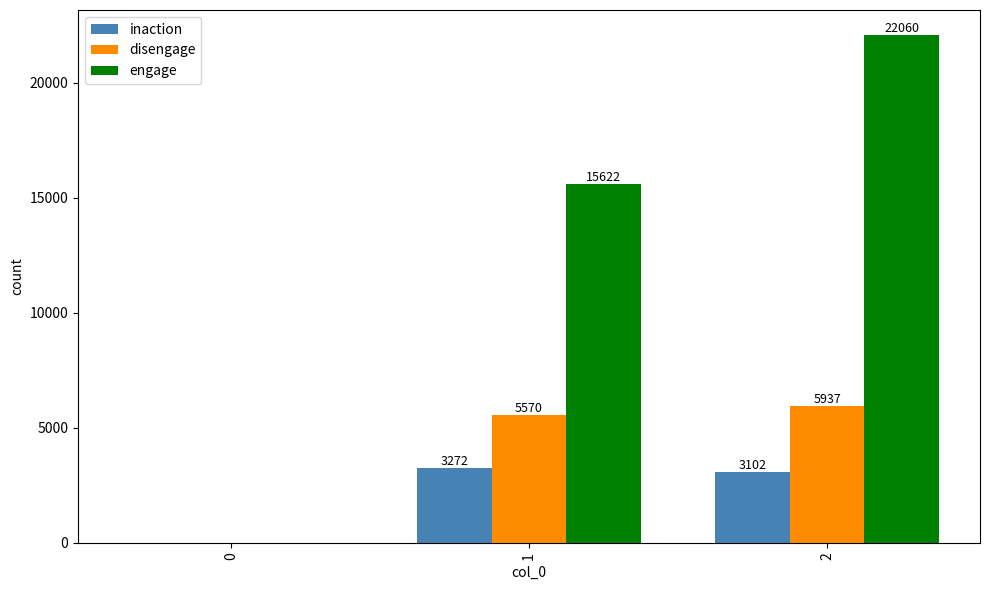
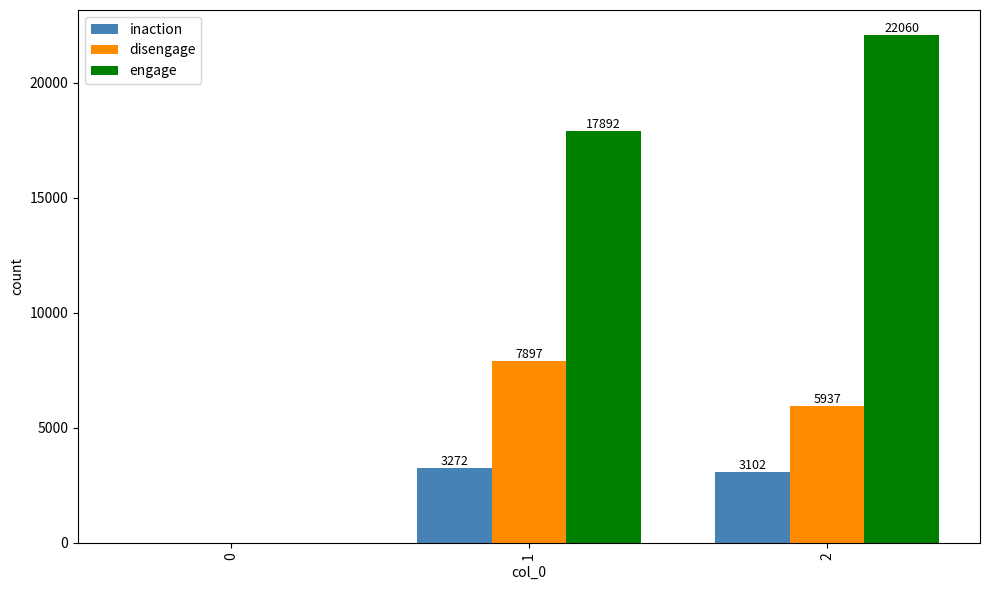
  {
    "inaction": {
      "2": 3102
    },
    "disengage": {
-     "1": 5570,
+     "1": 7897,
      "2": 5937
    },
    "engage": {
-     "1": 15622,
+     "1": 17892,
      "2": 22060
    }
  }
